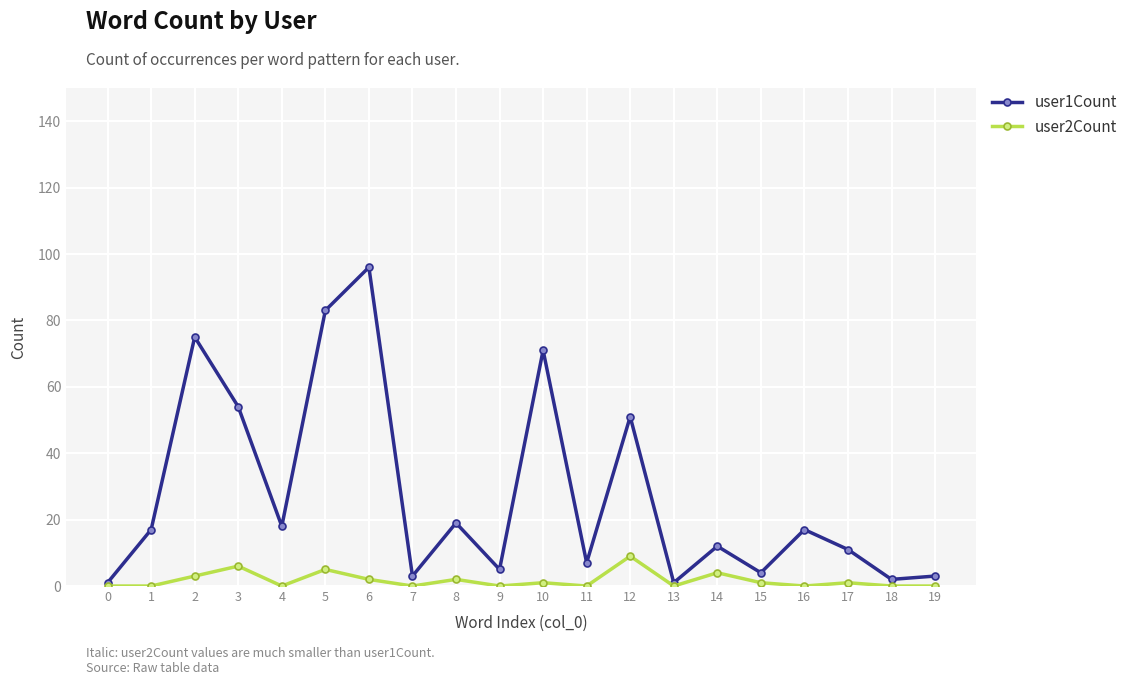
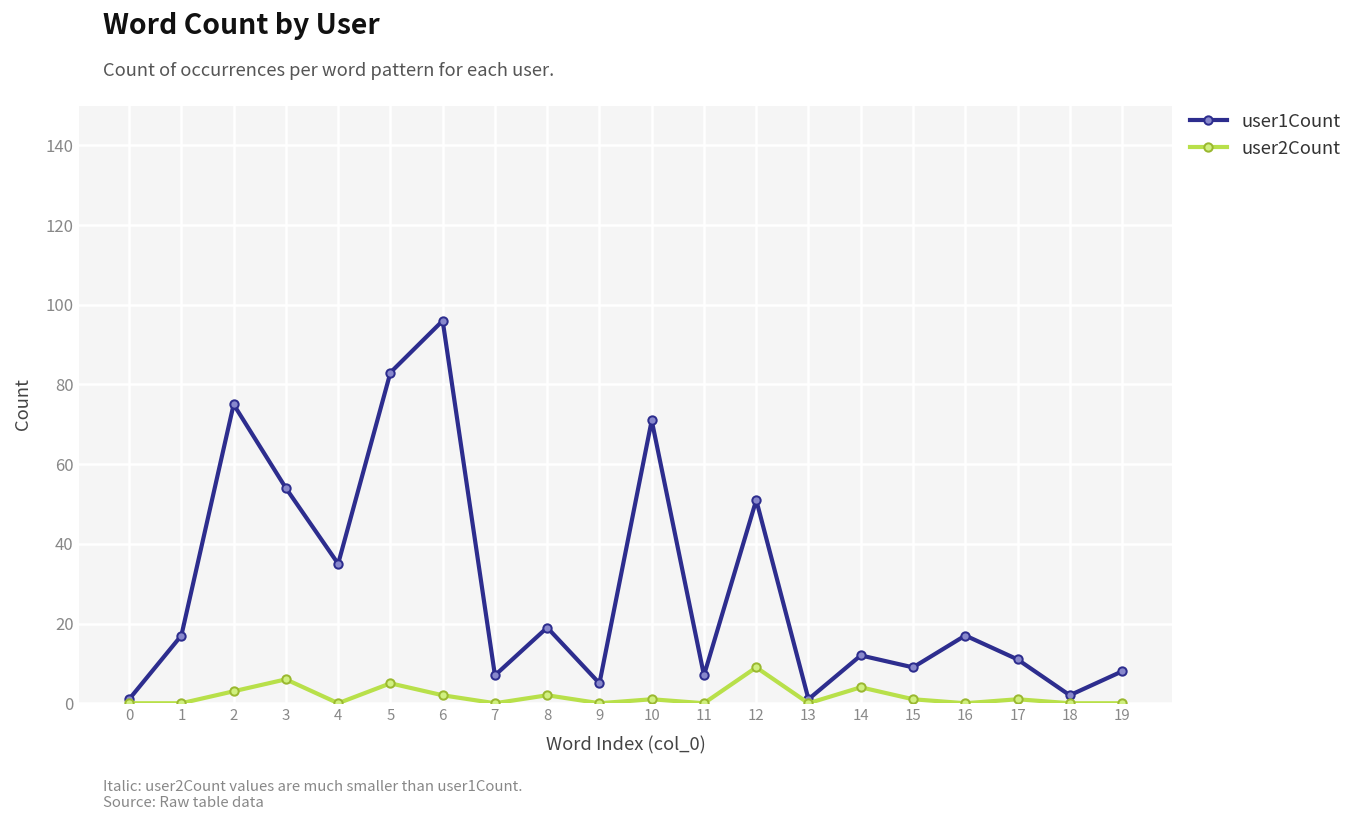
  {
    "user1Count": {
      "0": 1,
      "1": 17,
      "2": 75,
      "3": 54,
-     "4": 18,
+     "4": 35,
      "5": 83,
      "6": 96,
-     "7": 3,
+     "7": 7,
      "8": 19,
      "9": 5,
      "10": 71,
      "11": 7,
      "12": 51,
      "13": 1,
      "14": 12,
-     "15": 4,
+     "15": 9,
      "16": 17,
      "17": 11,
      "18": 2,
-     "19": 3
+     "19": 8
    },
    "user2Count": {
      "0": 0,
      "1": 0,
      "2": 3,
      "3": 6,
      "4": 0,
      "5": 5,
      "6": 2,
      "7": 0,
      "8": 2,
      "9": 0,
      "10": 1,
      "11": 0,
      "12": 9,
      "13": 0,
      "14": 4,
      "15": 1,
      "16": 0,
      "17": 1,
      "18": 0,
      "19": 0
    }
  }
